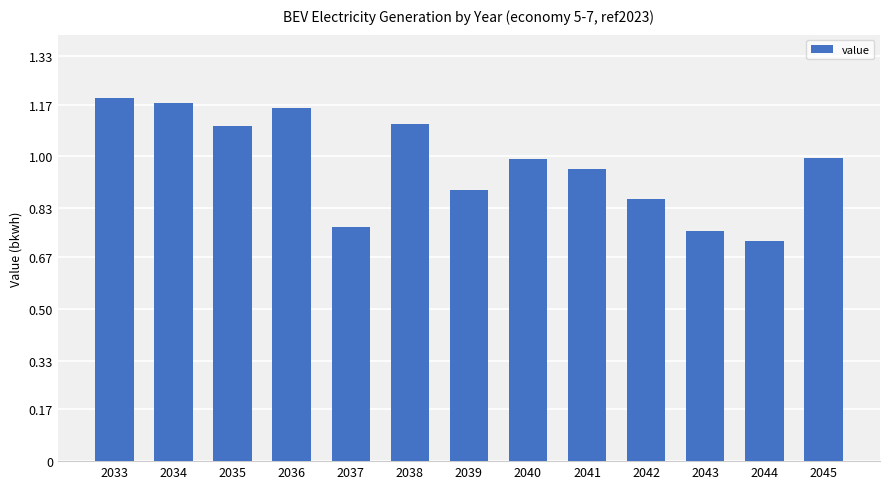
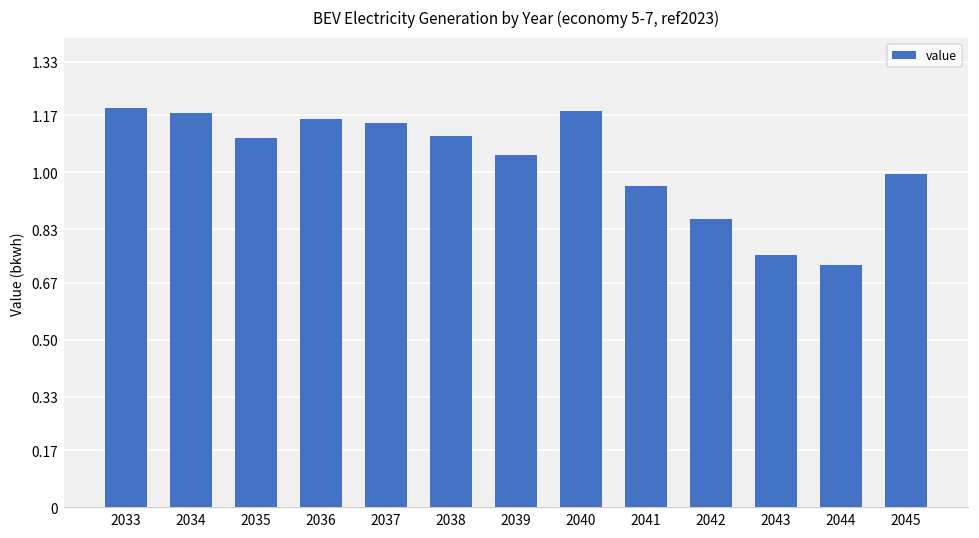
  {
    "2033": 1.19,
    "2034": 1.18,
    "2035": 1.10,
    "2036": 1.16,
-   "2037": 0.77,
+   "2037": 1.15,
    "2038": 1.11,
-   "2039": 0.89,
-   "2040": 0.99,
+   "2039": 1.05,
+   "2040": 1.18,
    "2041": 0.96,
    "2042": 0.86,
    "2043": 0.75,
    "2044": 0.72,
    "2045": 0.99
  }
